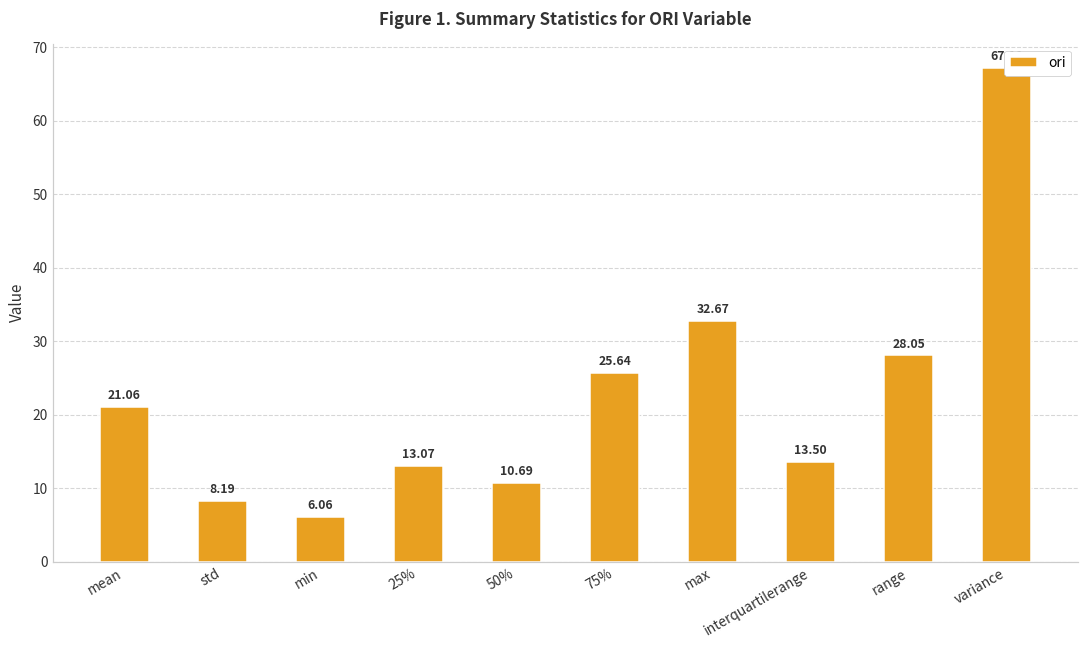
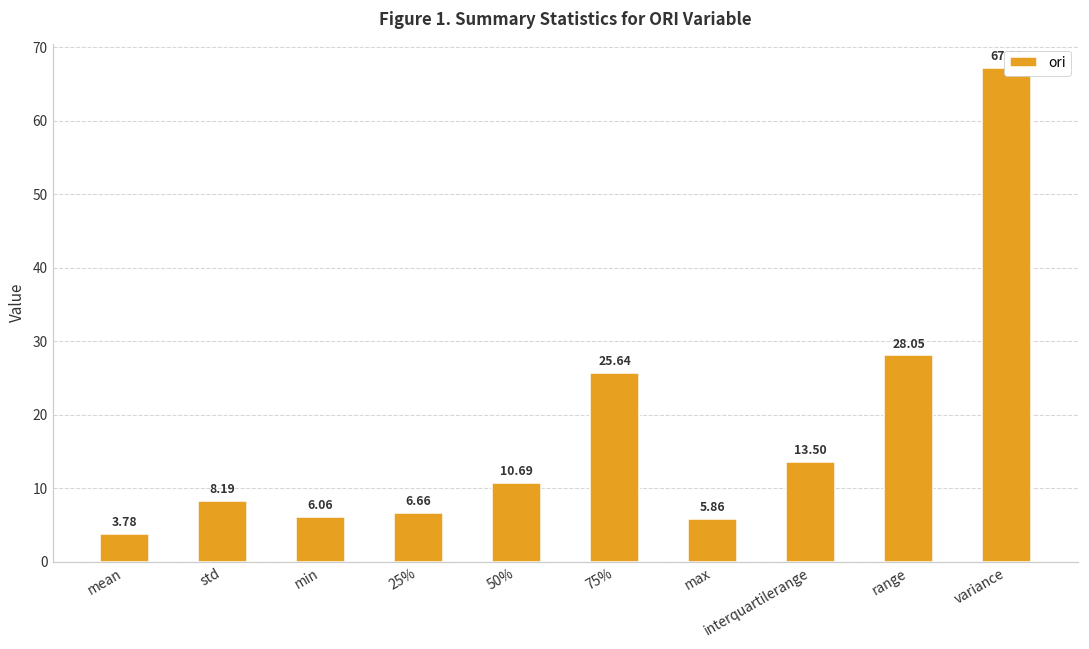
  {
-   "mean": 21.06,
+   "mean": 3.78,
    "std": 8.19,
    "min": 6.06,
-   "25%": 13.07,
+   "25%": 6.66,
    "50%": 10.69,
    "75%": 25.64,
-   "max": 32.67,
+   "max": 5.86,
    "interquartilerange": 13.50,
    "range": 28.05
  }
